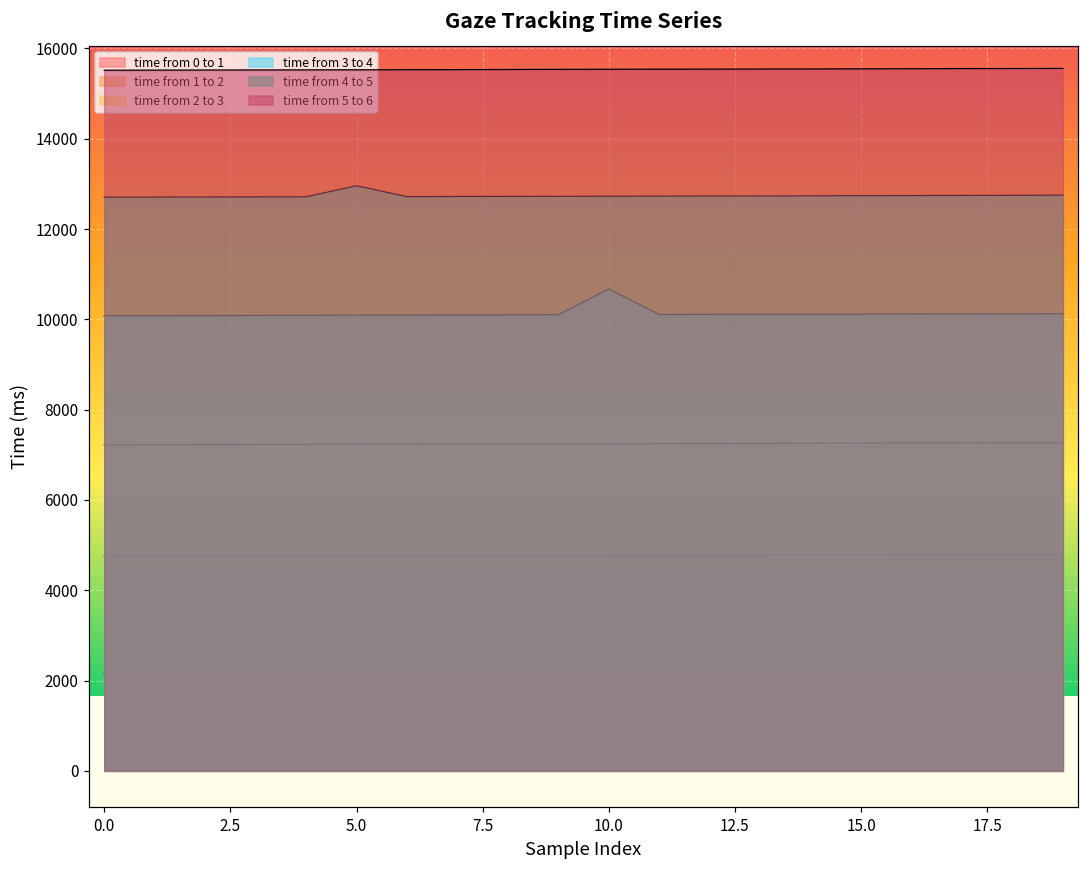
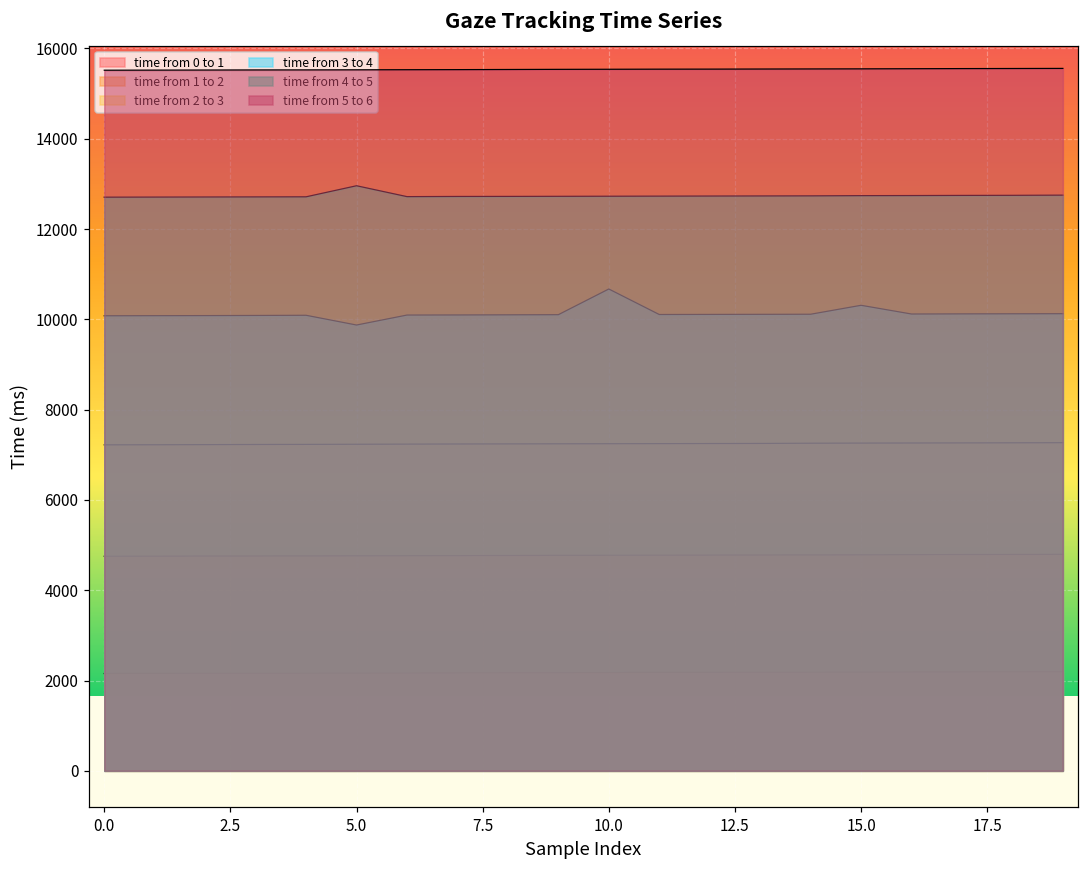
  {
    "time from 3 to 4": {
      "0.0": 10100,
-     "5.0": 10100,
+     "5.0": 9900,
      "10.0": 10700,
-     "15.0": 10100
+     "15.0": 10300
    },
    "time from 4 to 5": {
      "0.0": 12700,
      "5.0": 13000,
      "10.0": 12700,
      "15.0": 12700
    }
  }
